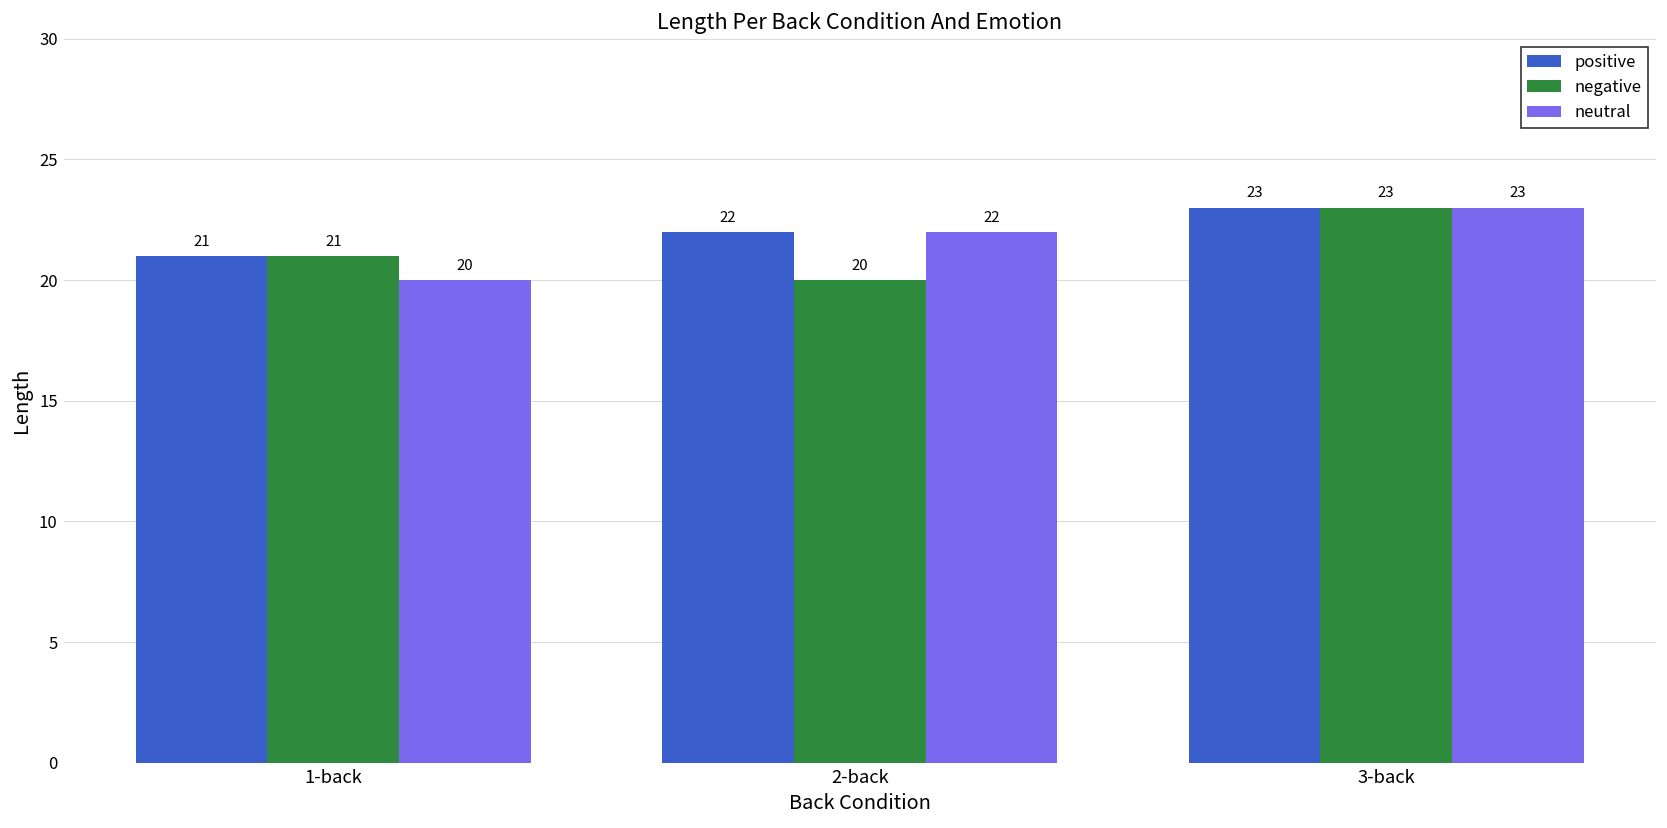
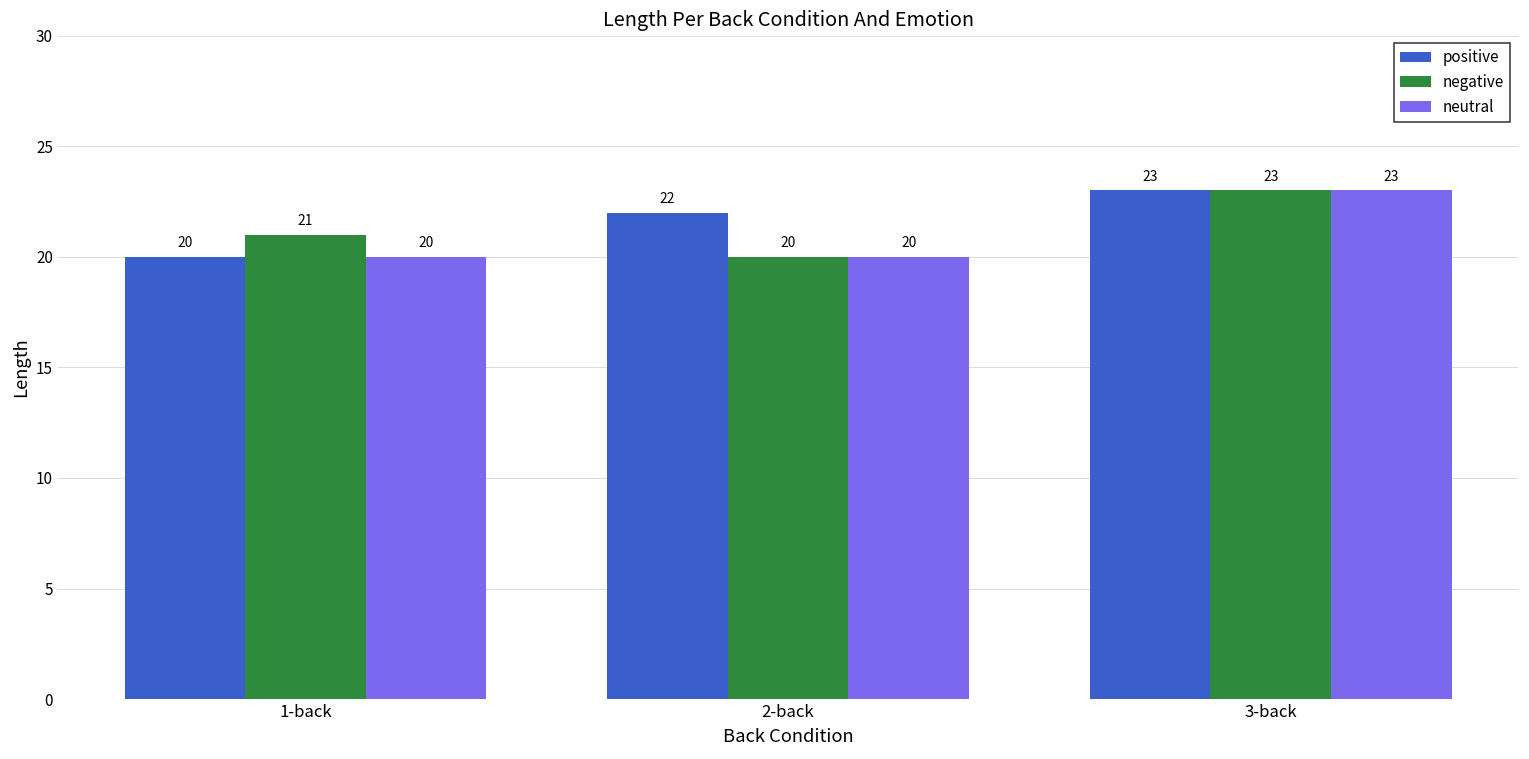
  {
    "positive": {
-     "1-back": 21,
+     "1-back": 20,
      "2-back": 22,
      "3-back": 23
    },
    "negative": {
      "1-back": 21,
      "2-back": 20,
      "3-back": 23
    },
    "neutral": {
      "1-back": 20,
-     "2-back": 22,
+     "2-back": 20,
      "3-back": 23
    }
  }
